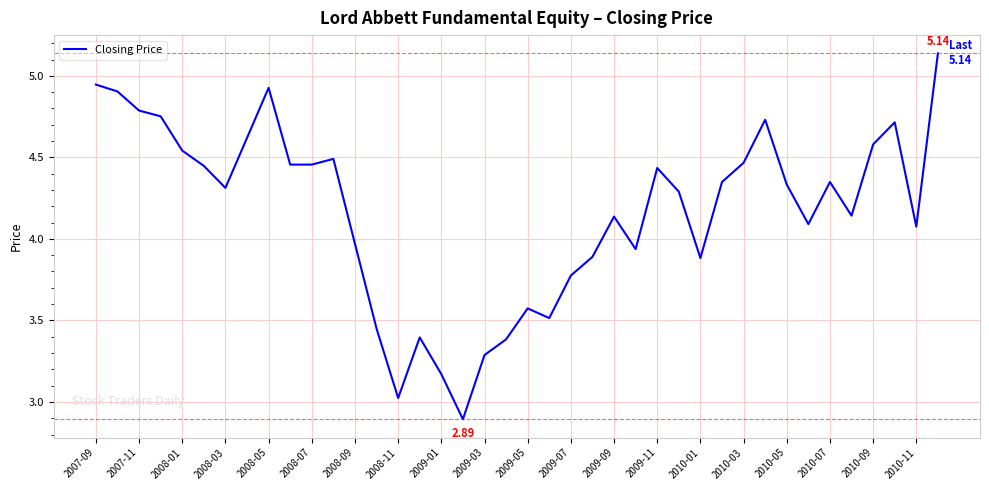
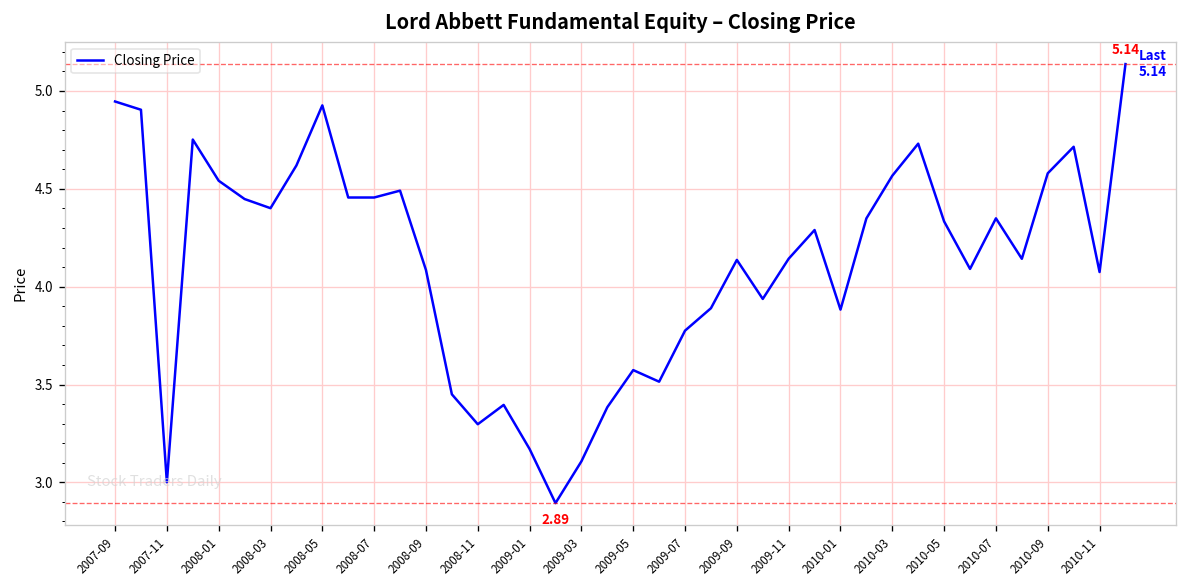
  {
    "2007-09": 4.95,
-   "2007-11": 4.79,
+   "2007-11": 3.00,
    "2008-01": 4.54,
-   "2008-03": 4.31,
+   "2008-03": 4.40,
    "2008-05": 4.93,
    "2008-07": 4.46,
-   "2008-09": 3.97,
-   "2008-11": 3.02,
+   "2008-09": 4.09,
+   "2008-11": 3.30,
    "2009-01": 3.17,
-   "2009-03": 3.29,
+   "2009-03": 3.11,
    "2009-05": 3.57,
    "2009-07": 3.78,
    "2009-09": 4.14,
-   "2009-11": 4.43,
+   "2009-11": 4.14,
    "2010-01": 3.88,
-   "2010-03": 4.47,
+   "2010-03": 4.57,
    "2010-05": 4.33,
    "2010-07": 4.35,
    "2010-09": 4.58,
    "2010-11": 4.07
  }
